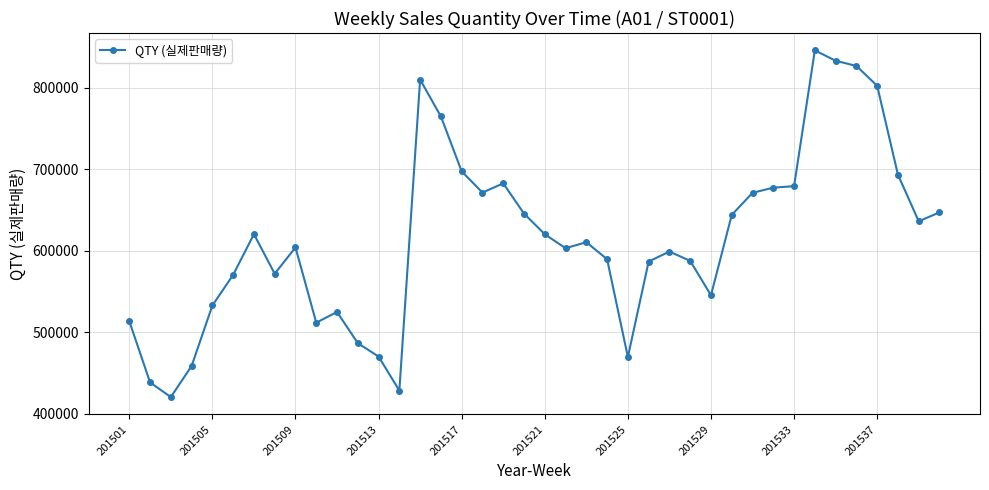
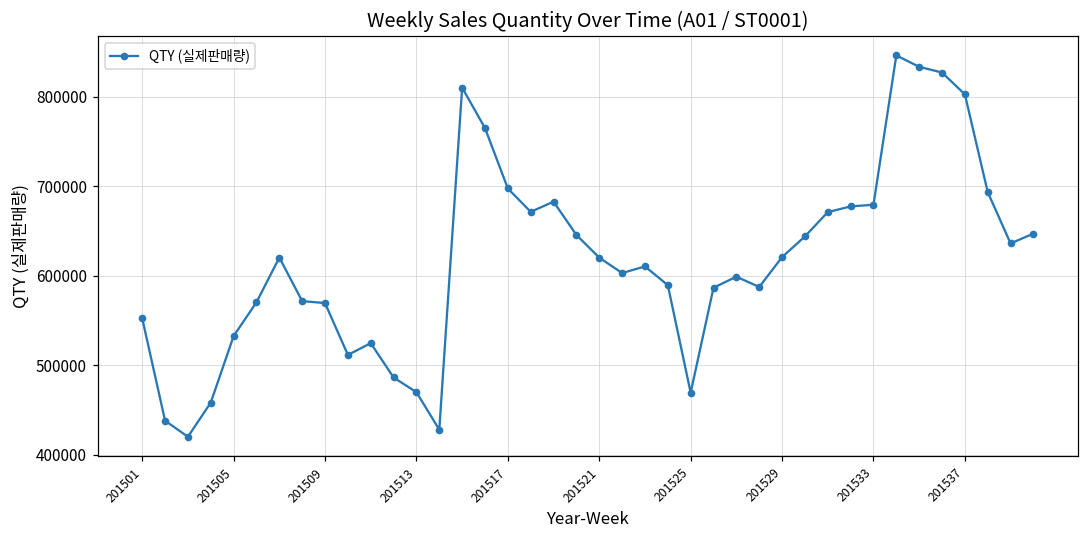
  {
-   "201501": 510000,
+   "201501": 550000,
    "201505": 530000,
-   "201509": 600000,
+   "201509": 570000,
    "201513": 470000,
    "201517": 700000,
    "201521": 620000,
    "201525": 470000,
-   "201529": 550000,
+   "201529": 620000,
    "201533": 680000,
    "201537": 800000
  }
